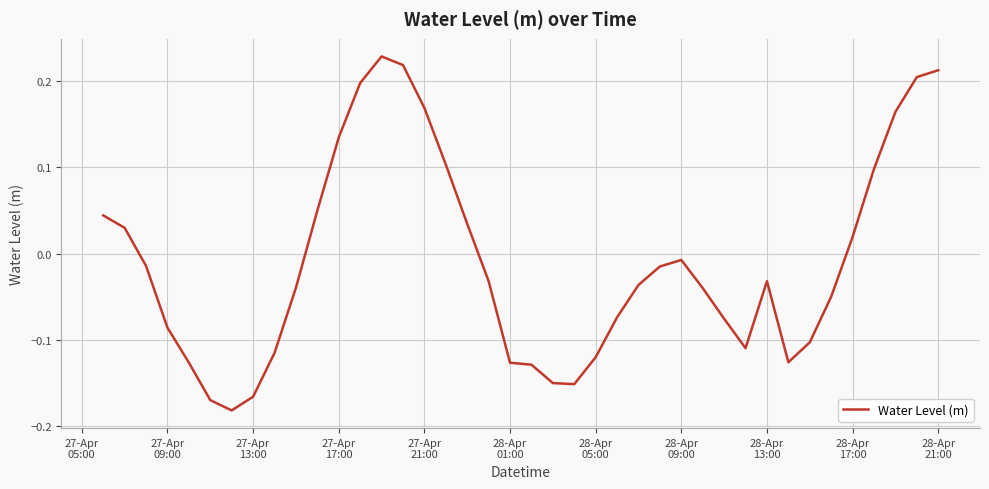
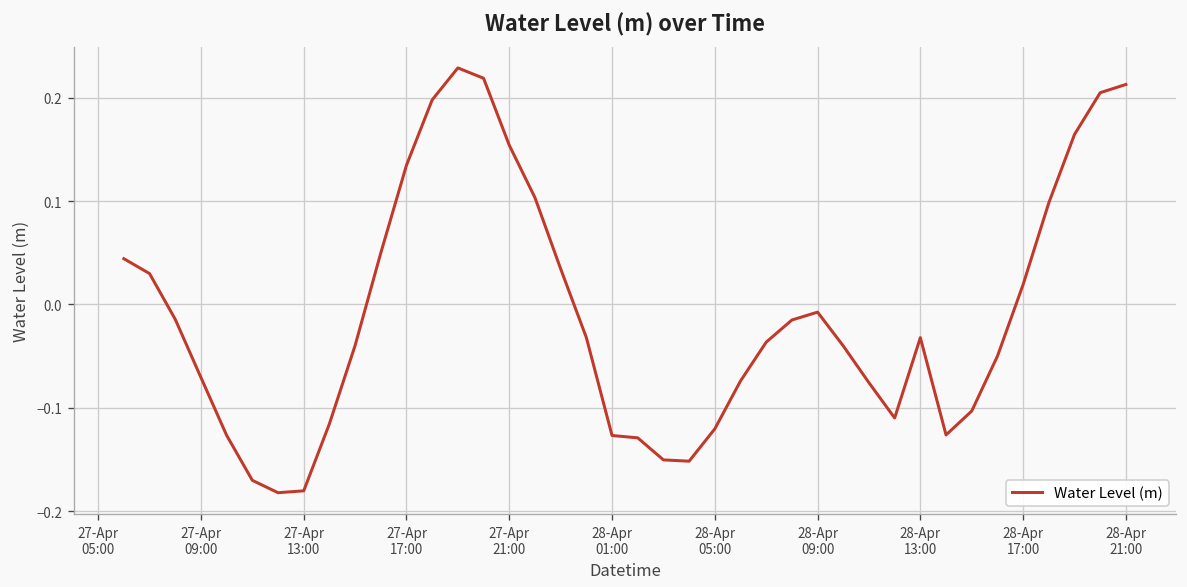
  {
-   "27-Apr 09:00": -0.09,
-   "27-Apr 13:00": -0.17,
+   "27-Apr 09:00": -0.07,
+   "27-Apr 13:00": -0.18,
    "27-Apr 17:00": 0.13,
-   "27-Apr 21:00": 0.17,
+   "27-Apr 21:00": 0.15,
    "28-Apr 01:00": -0.13,
    "28-Apr 05:00": -0.12,
    "28-Apr 09:00": -0.01,
    "28-Apr 13:00": -0.03,
    "28-Apr 17:00": 0.02,
    "28-Apr 21:00": 0.21
  }
